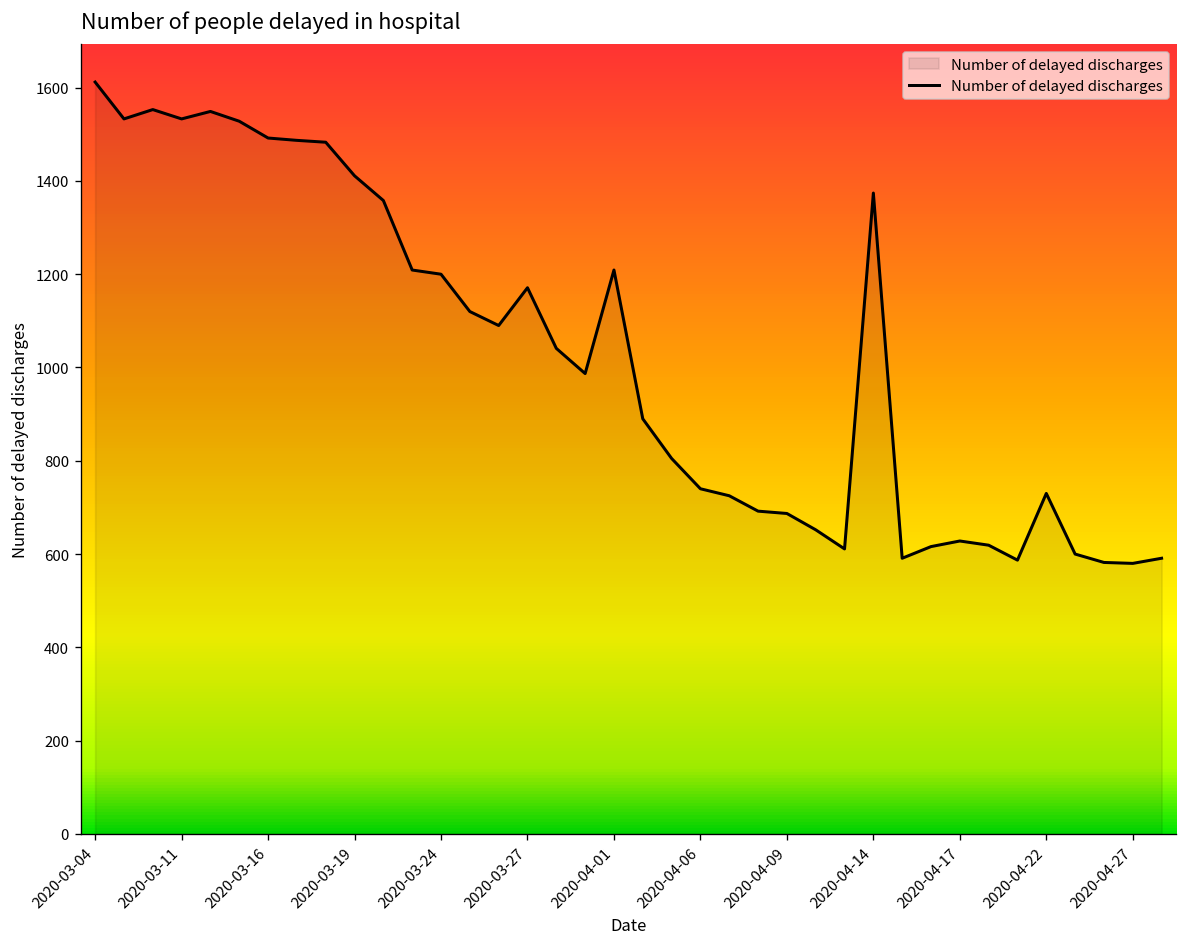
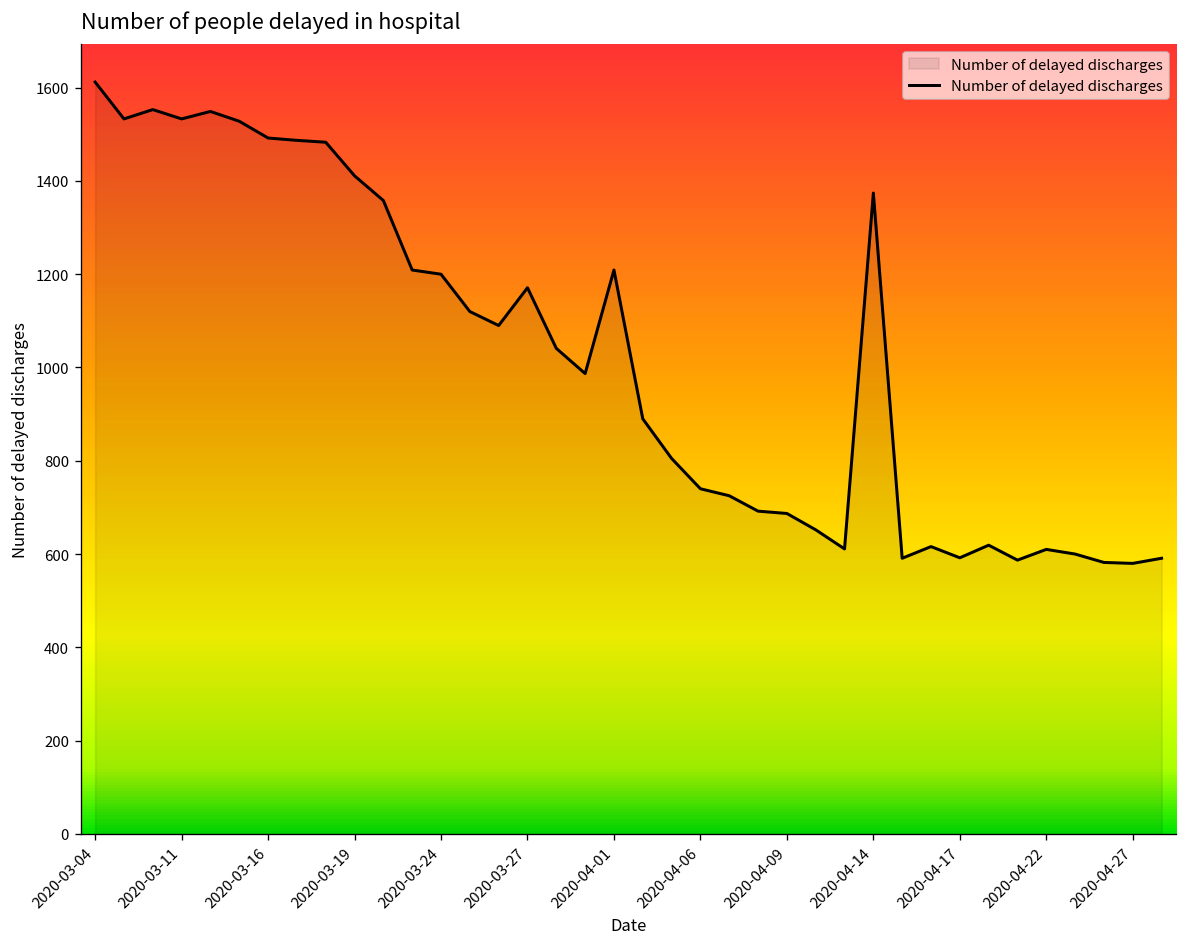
  {
    "2020-03-04": 1610,
    "2020-03-11": 1530,
    "2020-03-16": 1490,
    "2020-03-19": 1410,
    "2020-03-24": 1200,
    "2020-03-27": 1170,
    "2020-04-01": 1210,
    "2020-04-06": 740,
    "2020-04-09": 690,
    "2020-04-14": 1370,
-   "2020-04-17": 630,
-   "2020-04-22": 730,
+   "2020-04-17": 590,
+   "2020-04-22": 610,
    "2020-04-27": 580
  }
